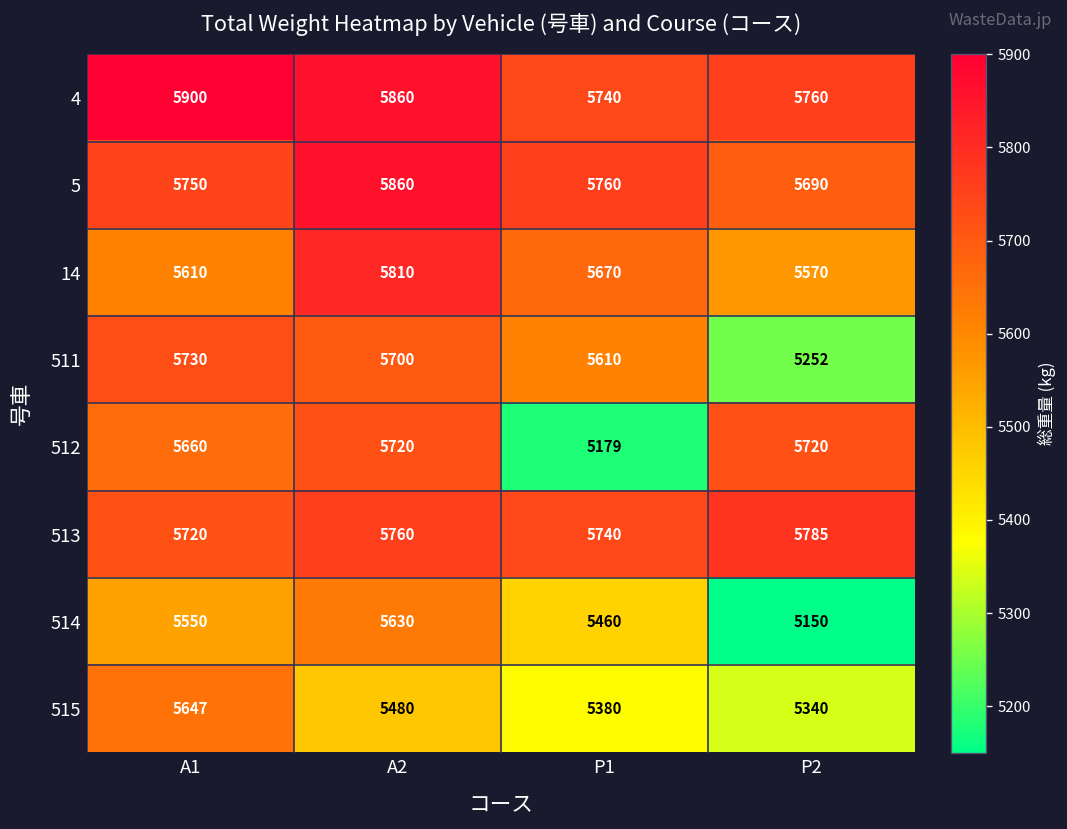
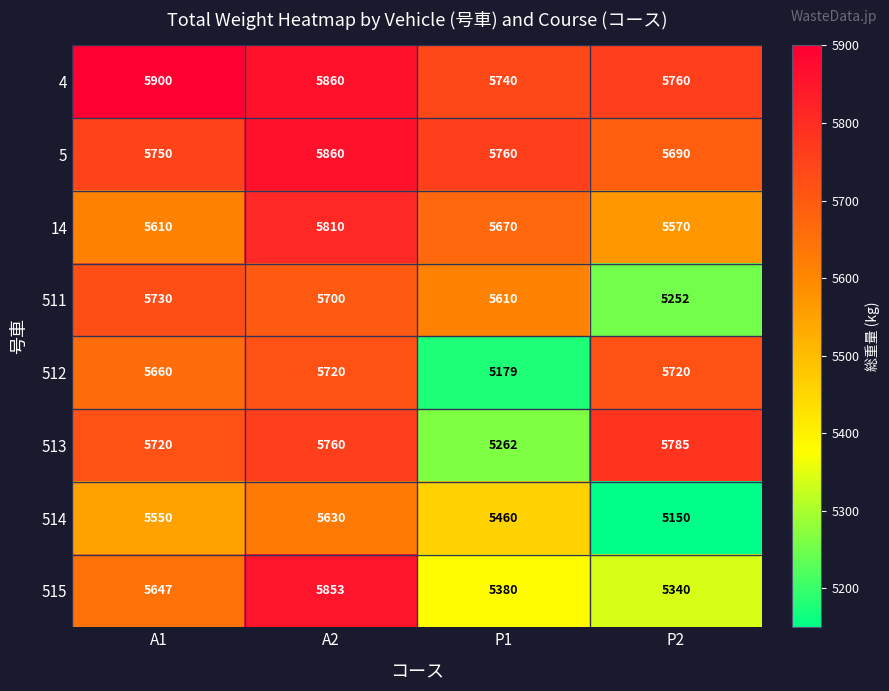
  {
    "4": {
      "A1": 5900,
      "A2": 5860,
      "P1": 5740,
      "P2": 5760
    },
    "5": {
      "A1": 5750,
      "A2": 5860,
      "P1": 5760,
      "P2": 5690
    },
    "14": {
      "A1": 5610,
      "A2": 5810,
      "P1": 5670,
      "P2": 5570
    },
    "511": {
      "A1": 5730,
      "A2": 5700,
      "P1": 5610,
      "P2": 5252
    },
    "512": {
      "A1": 5660,
      "A2": 5720,
      "P1": 5179,
      "P2": 5720
    },
    "513": {
      "A1": 5720,
      "A2": 5760,
-     "P1": 5740,
+     "P1": 5262,
      "P2": 5785
    },
    "514": {
      "A1": 5550,
      "A2": 5630,
      "P1": 5460,
      "P2": 5150
    },
    "515": {
      "A1": 5647,
-     "A2": 5480,
+     "A2": 5853,
      "P1": 5380,
      "P2": 5340
    }
  }
